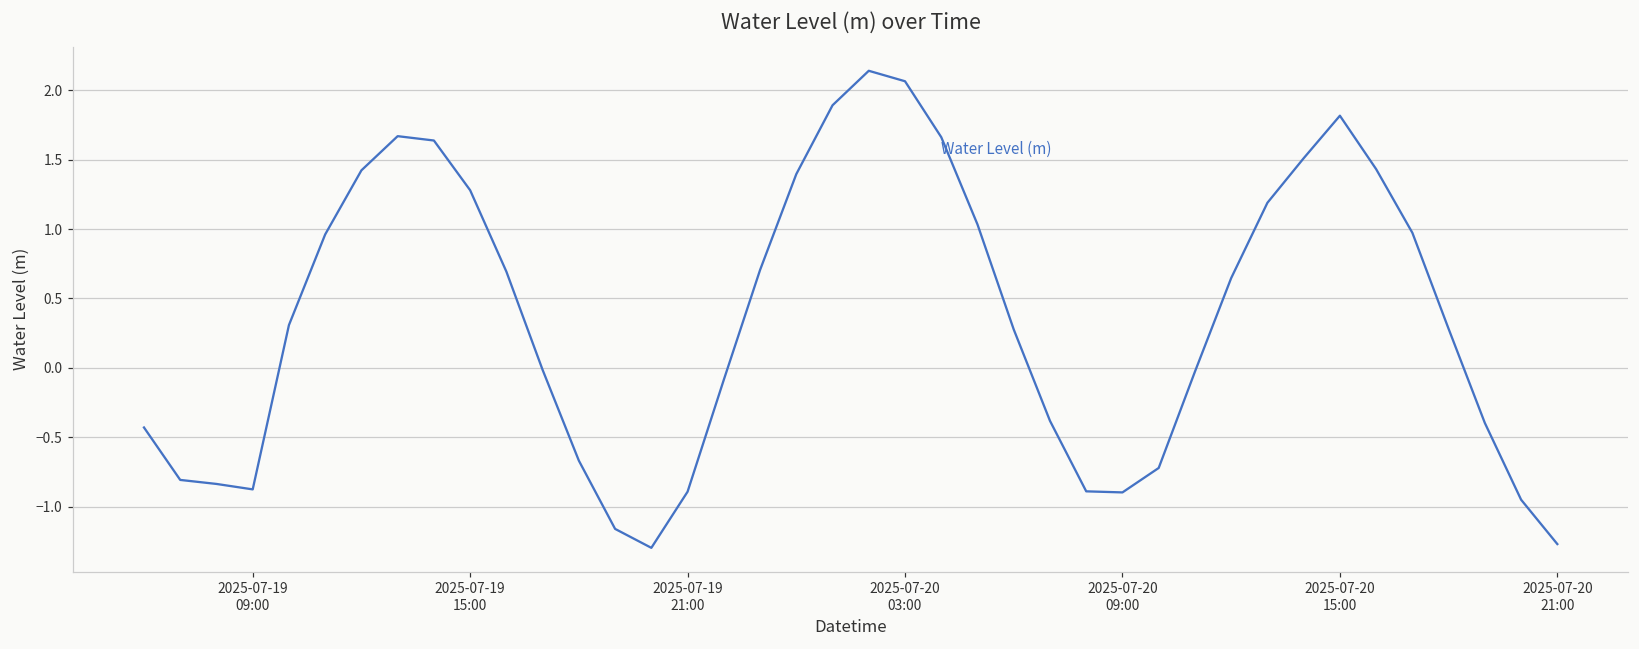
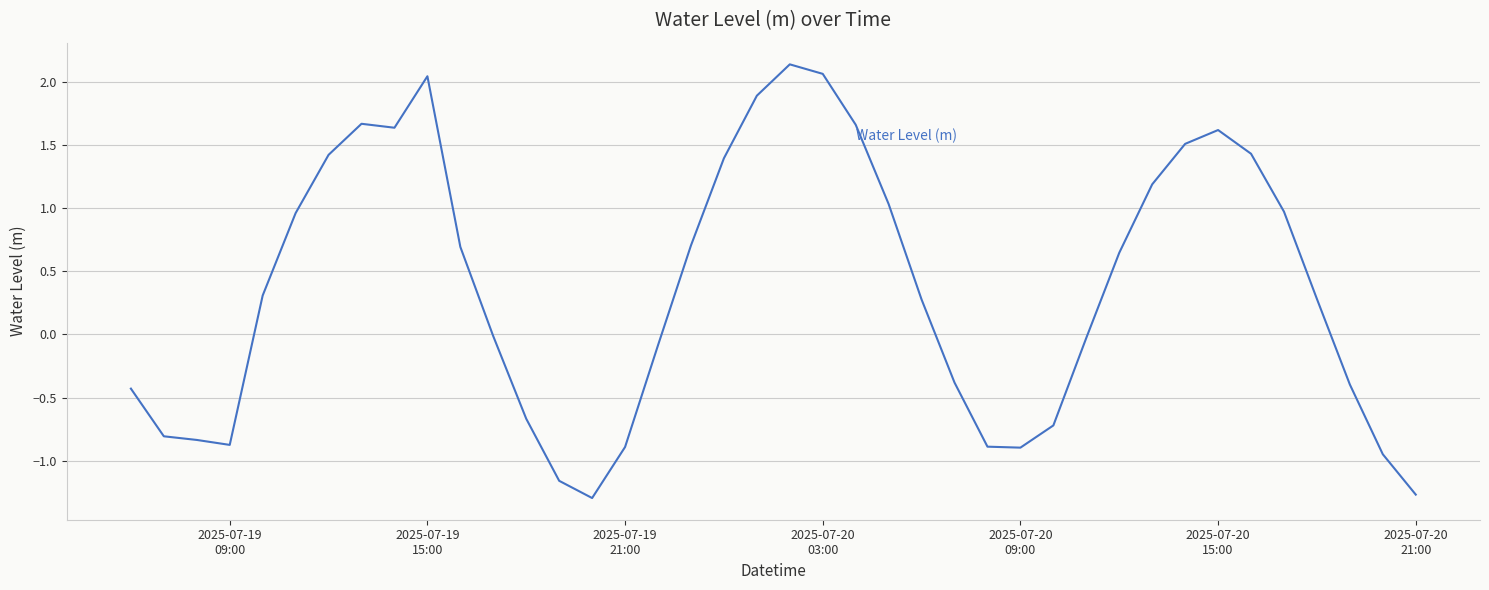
  {
    "2025-07-19 09:00": -0.88,
-   "2025-07-19 15:00": 1.28,
+   "2025-07-19 15:00": 2.05,
    "2025-07-19 21:00": -0.89,
    "2025-07-20 03:00": 2.07,
    "2025-07-20 09:00": -0.90,
-   "2025-07-20 15:00": 1.82,
+   "2025-07-20 15:00": 1.62,
    "2025-07-20 21:00": -1.27
  }
